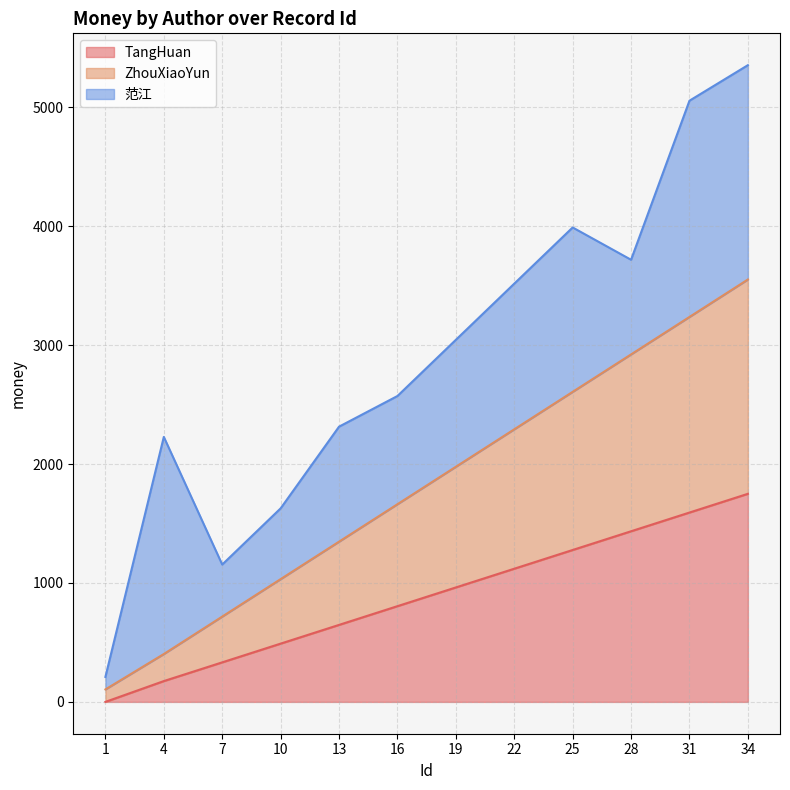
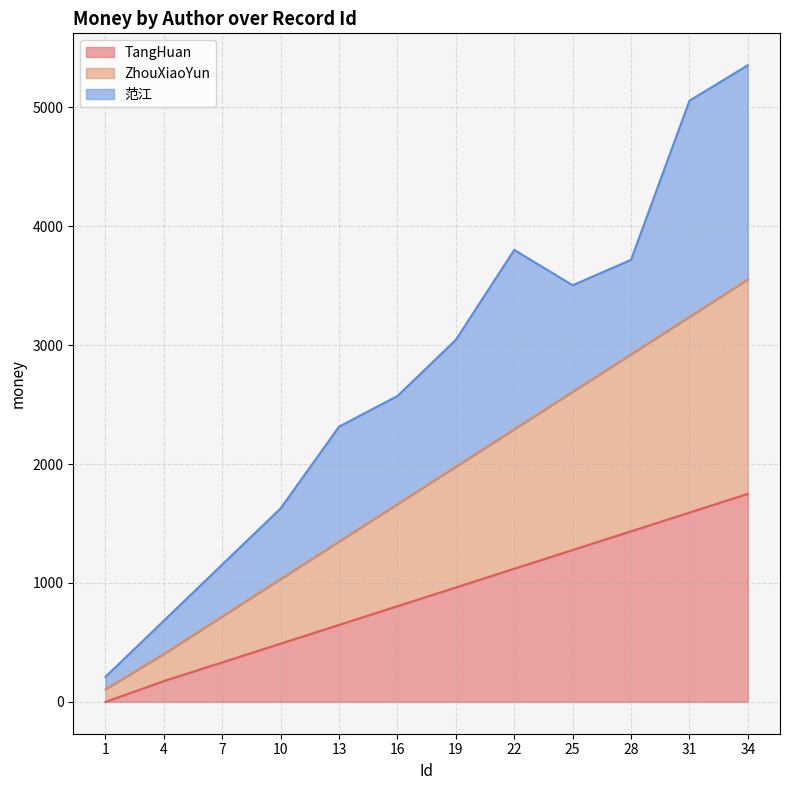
  {
    "范江": {
      "1": 110,
-     "4": 1830,
+     "4": 280,
      "7": 440,
      "10": 600,
      "13": 970,
      "16": 910,
      "19": 1070,
-     "22": 1230,
-     "25": 1380,
+     "22": 1510,
+     "25": 900,
      "28": 800,
      "31": 1820,
      "34": 1800
    }
  }
